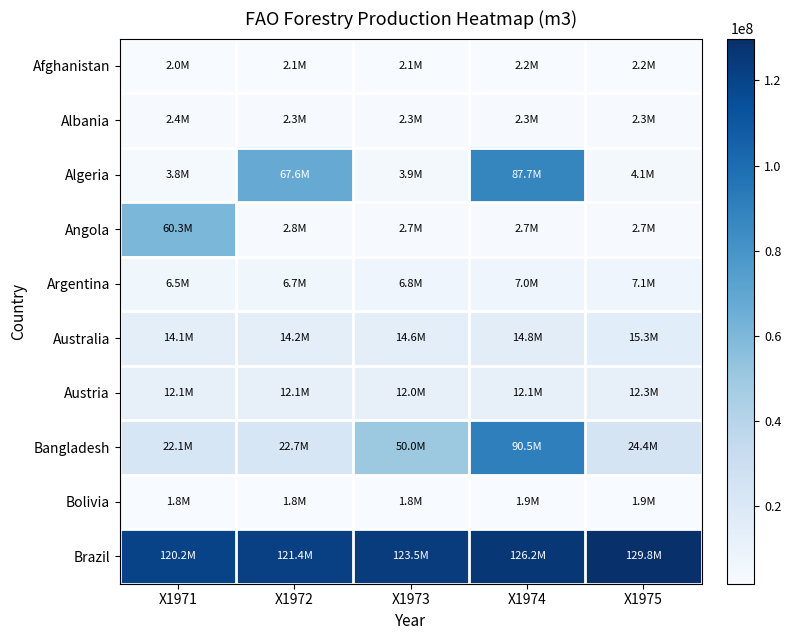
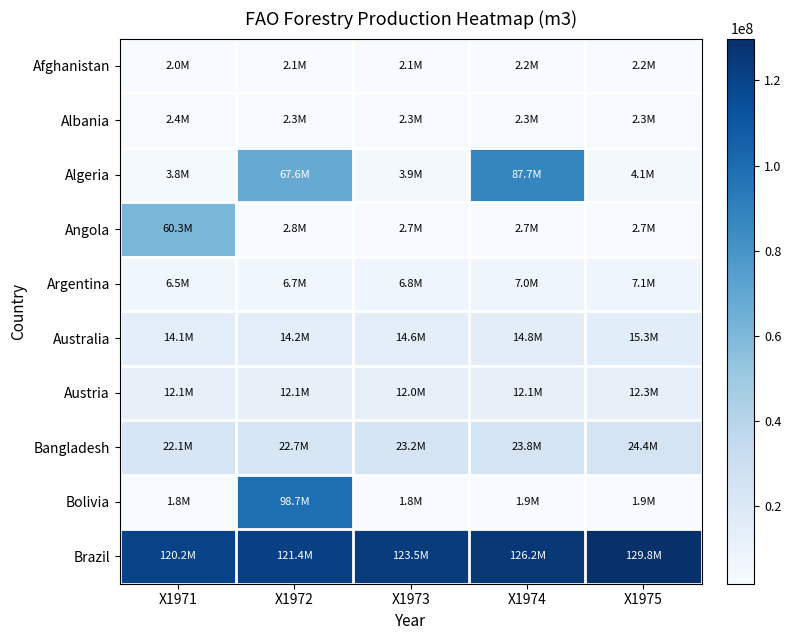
  {
    "Afghanistan": {
      "X1971": "2.0M",
      "X1972": "2.1M",
      "X1973": "2.1M",
      "X1974": "2.2M",
      "X1975": "2.2M"
    },
    "Albania": {
      "X1971": "2.4M",
      "X1972": "2.3M",
      "X1973": "2.3M",
      "X1974": "2.3M",
      "X1975": "2.3M"
    },
    "Algeria": {
      "X1971": "3.8M",
      "X1972": "67.6M",
      "X1973": "3.9M",
      "X1974": "87.7M",
      "X1975": "4.1M"
    },
    "Angola": {
      "X1971": "60.3M",
      "X1972": "2.8M",
      "X1973": "2.7M",
      "X1974": "2.7M",
      "X1975": "2.7M"
    },
    "Argentina": {
      "X1971": "6.5M",
      "X1972": "6.7M",
      "X1973": "6.8M",
      "X1974": "7.0M",
      "X1975": "7.1M"
    },
    "Australia": {
      "X1971": "14.1M",
      "X1972": "14.2M",
      "X1973": "14.6M",
      "X1974": "14.8M",
      "X1975": "15.3M"
    },
    "Austria": {
      "X1971": "12.1M",
      "X1972": "12.1M",
      "X1973": "12.0M",
      "X1974": "12.1M",
      "X1975": "12.3M"
    },
    "Bangladesh": {
      "X1971": "22.1M",
      "X1972": "22.7M",
-     "X1973": "50.0M",
-     "X1974": "90.5M",
+     "X1973": "23.2M",
+     "X1974": "23.8M",
      "X1975": "24.4M"
    },
    "Bolivia": {
      "X1971": "1.8M",
-     "X1972": "1.8M",
+     "X1972": "98.7M",
      "X1973": "1.8M",
      "X1974": "1.9M",
      "X1975": "1.9M"
    },
    "Brazil": {
      "X1971": "120.2M",
      "X1972": "121.4M",
      "X1973": "123.5M",
      "X1974": "126.2M",
      "X1975": "129.8M"
    }
  }
